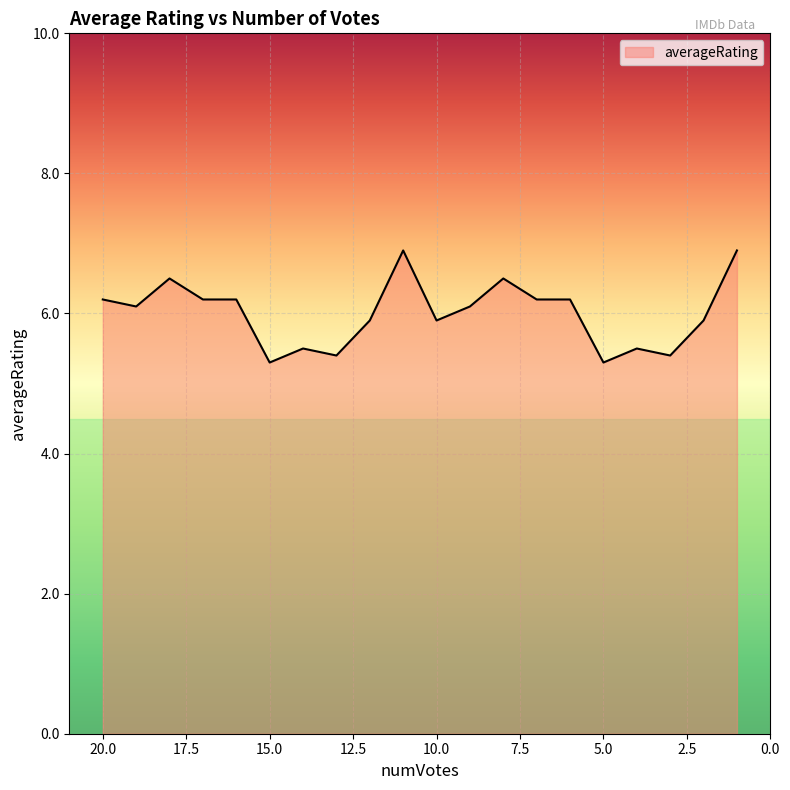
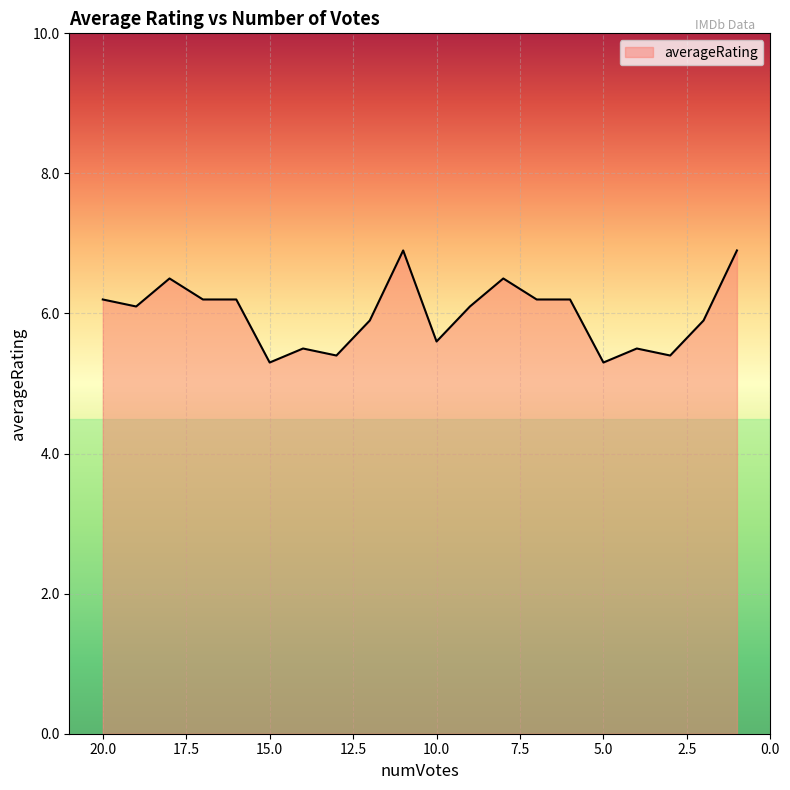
  {
    "20.0": 6.2,
    "15.0": 5.3,
-   "10.0": 5.9,
+   "10.0": 5.6,
    "5.0": 5.3
  }
